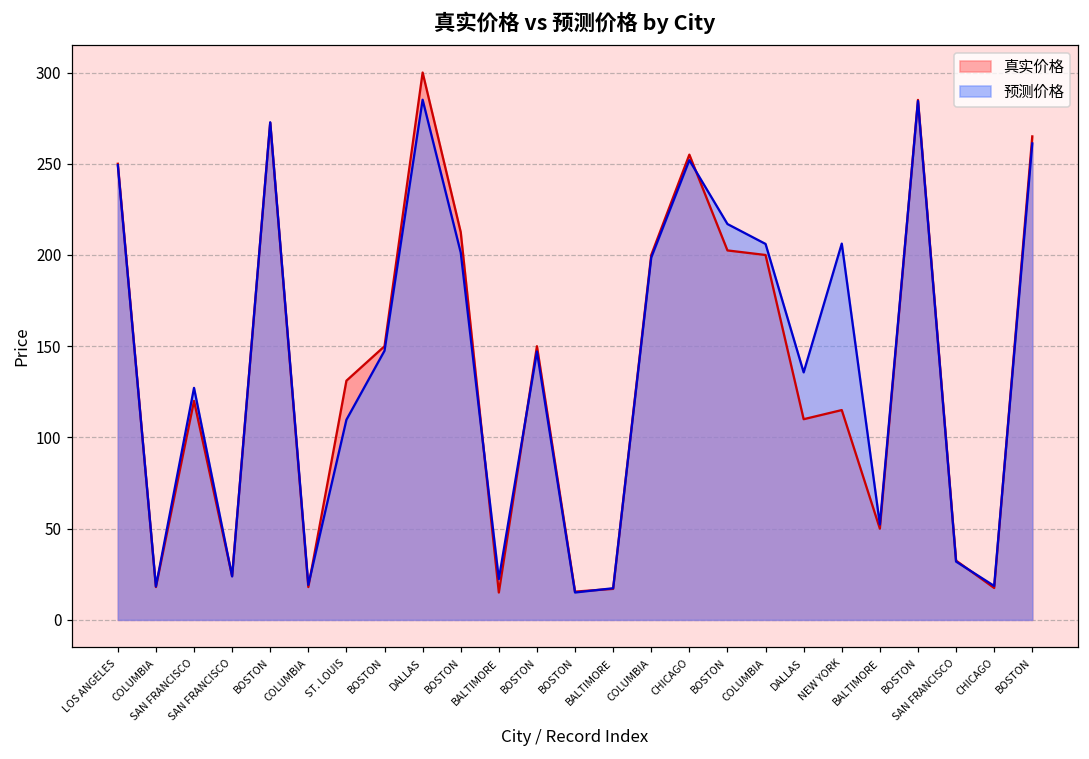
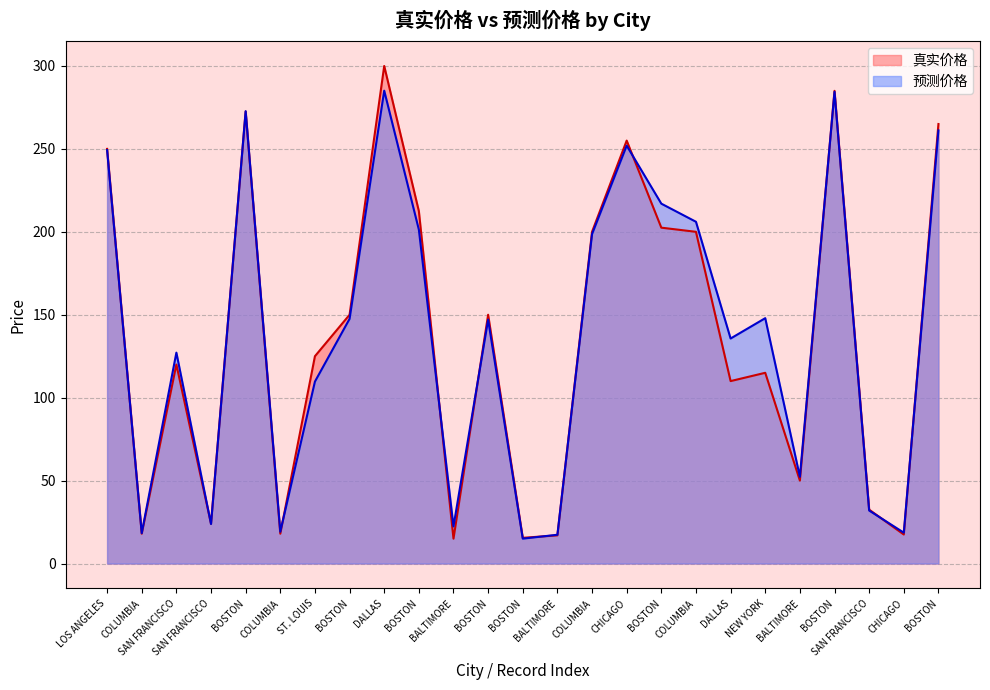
  {
    "真实价格": {
-     "ST. LOUIS": 131,
+     "ST. LOUIS": 125,
      "NEW YORK": 115
    },
    "预测价格": {
      "ST. LOUIS": 110,
-     "NEW YORK": 206
+     "NEW YORK": 148
    }
  }
